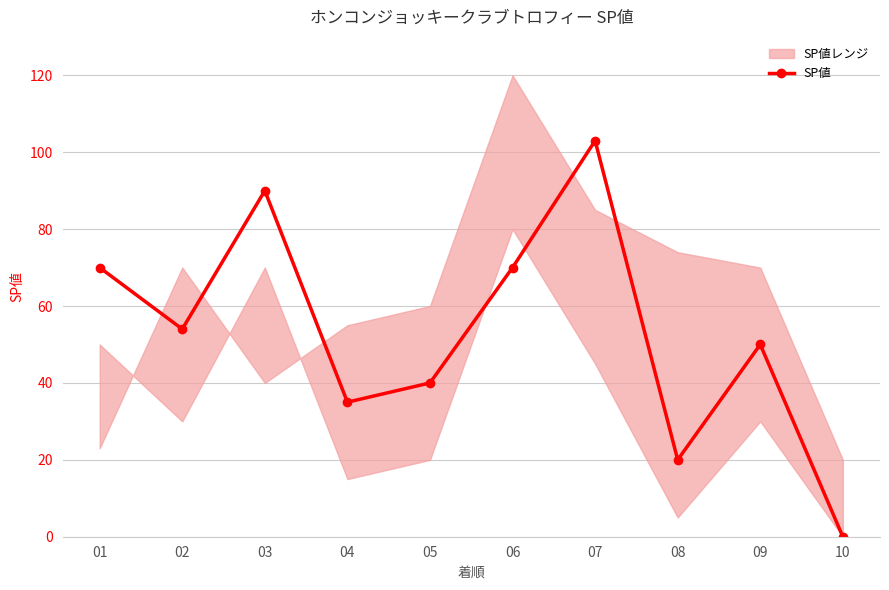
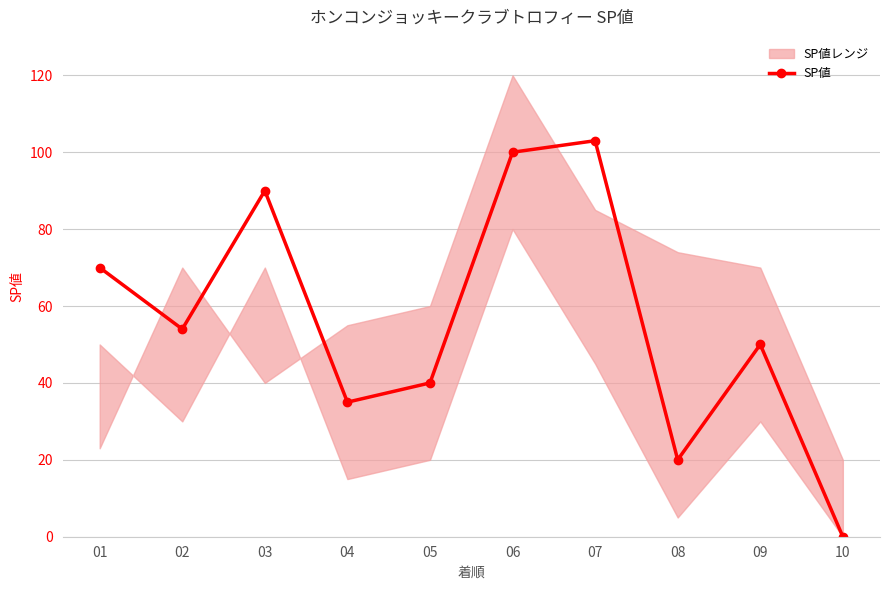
  {
    "SP値": {
      "01": 70,
      "02": 54,
      "03": 90,
      "04": 35,
      "05": 40,
-     "06": 70,
+     "06": 100,
      "07": 103,
      "08": 20,
      "09": 50,
      "10": 0
    }
  }
